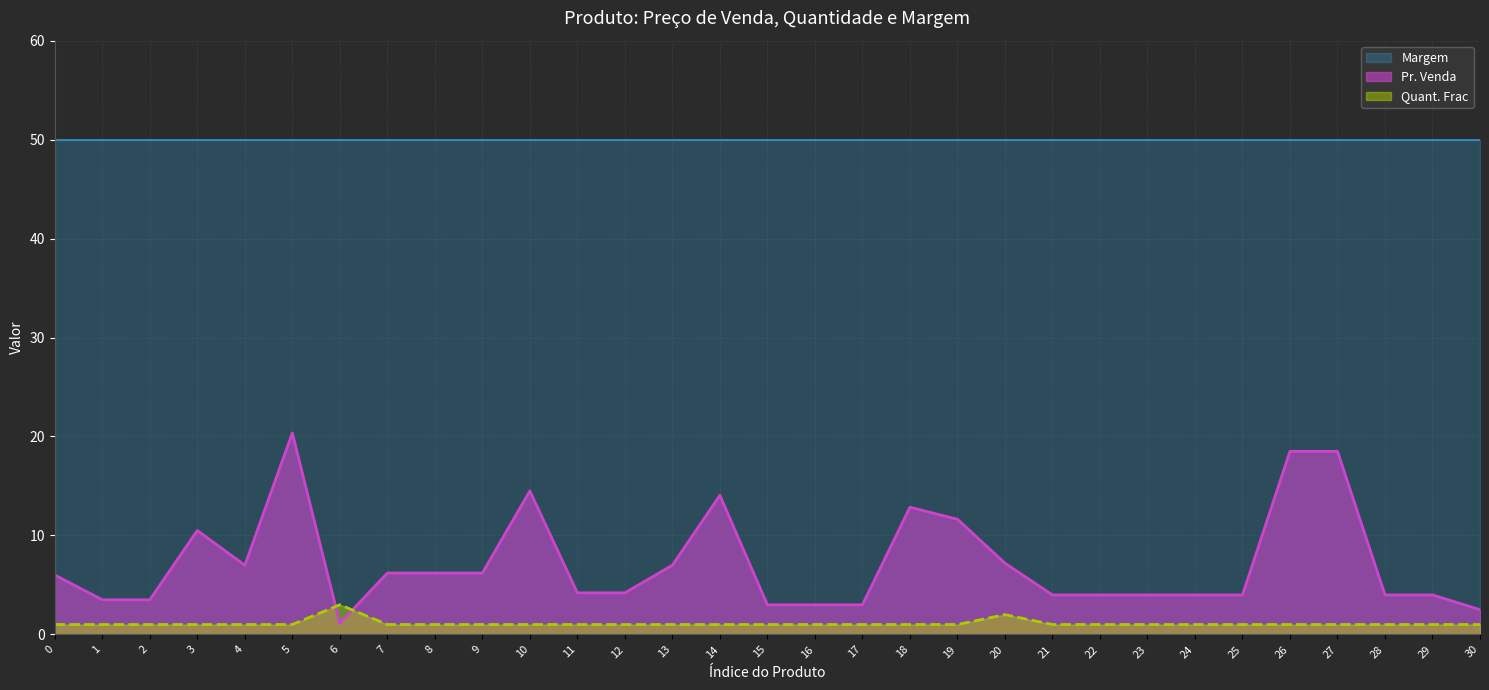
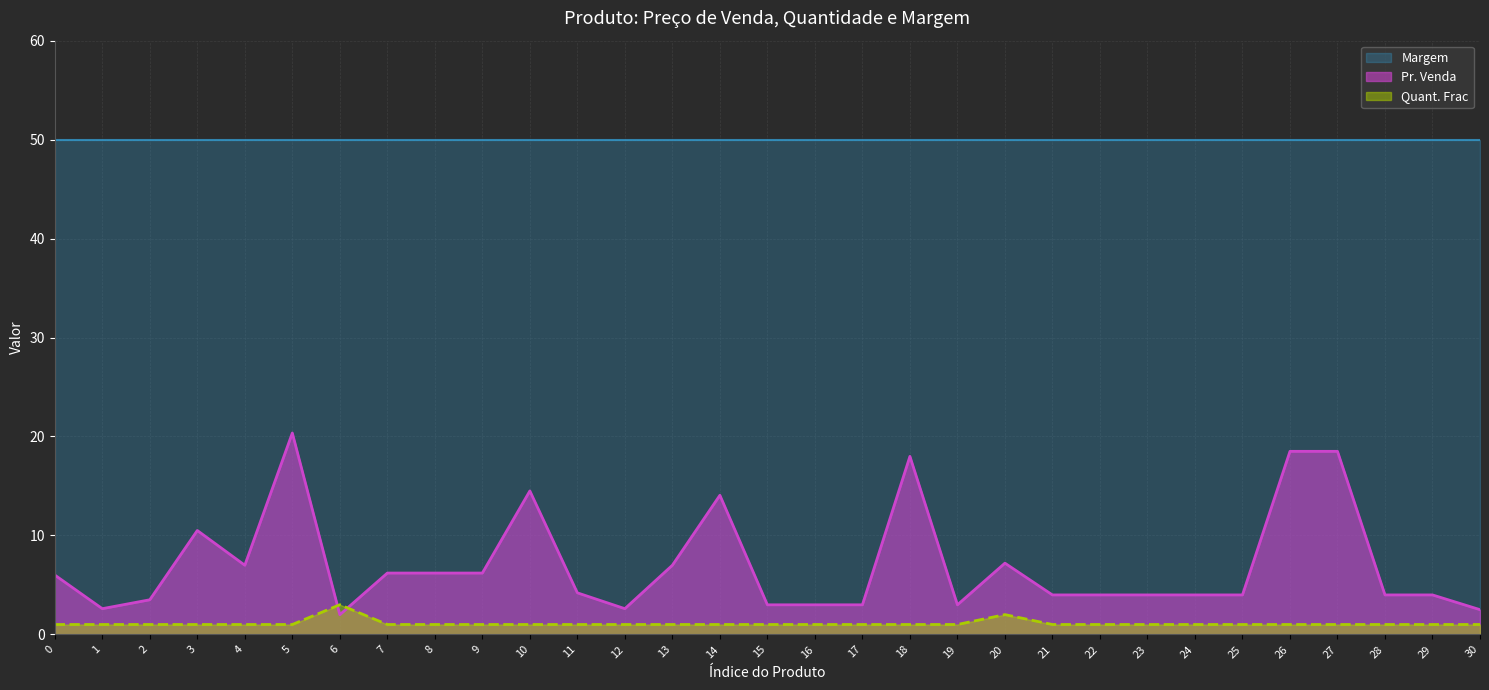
  {
    "Margem": {
      "0": 50,
      "1": 50,
      "2": 50,
      "3": 50,
      "4": 50,
      "5": 50,
      "6": 50,
      "7": 50,
      "8": 50,
      "9": 50,
      "10": 50,
      "11": 50,
      "12": 50,
      "13": 50,
      "14": 50,
      "15": 50,
      "16": 50,
      "17": 50,
      "18": 50,
      "19": 50,
      "20": 50,
      "21": 50,
      "22": 50,
      "23": 50,
      "24": 50,
      "25": 50,
      "26": 50,
      "27": 50,
      "28": 50,
      "29": 50,
      "30": 50
    },
    "Pr. Venda": {
      "0": 6,
-     "1": 4,
+     "1": 3,
      "2": 4,
      "3": 11,
      "4": 7,
      "5": 20,
-     "6": 1,
+     "6": 2,
      "7": 6,
      "8": 6,
      "9": 6,
      "10": 15,
      "11": 4,
-     "12": 4,
+     "12": 3,
      "13": 7,
      "14": 14,
      "15": 3,
      "16": 3,
      "17": 3,
-     "18": 13,
-     "19": 12,
+     "18": 18,
+     "19": 3,
      "20": 7,
      "21": 4,
      "22": 4,
      "23": 4,
      "24": 4,
      "25": 4,
      "26": 19,
      "27": 19,
      "28": 4,
      "29": 4,
      "30": 3
    },
    "Quant. Frac": {
      "0": 1,
      "1": 1,
      "2": 1,
      "3": 1,
      "4": 1,
      "5": 1,
      "6": 3,
      "7": 1,
      "8": 1,
      "9": 1,
      "10": 1,
      "11": 1,
      "12": 1,
      "13": 1,
      "14": 1,
      "15": 1,
      "16": 1,
      "17": 1,
      "18": 1,
      "19": 1,
      "20": 2,
      "21": 1,
      "22": 1,
      "23": 1,
      "24": 1,
      "25": 1,
      "26": 1,
      "27": 1,
      "28": 1,
      "29": 1,
      "30": 1
    }
  }
